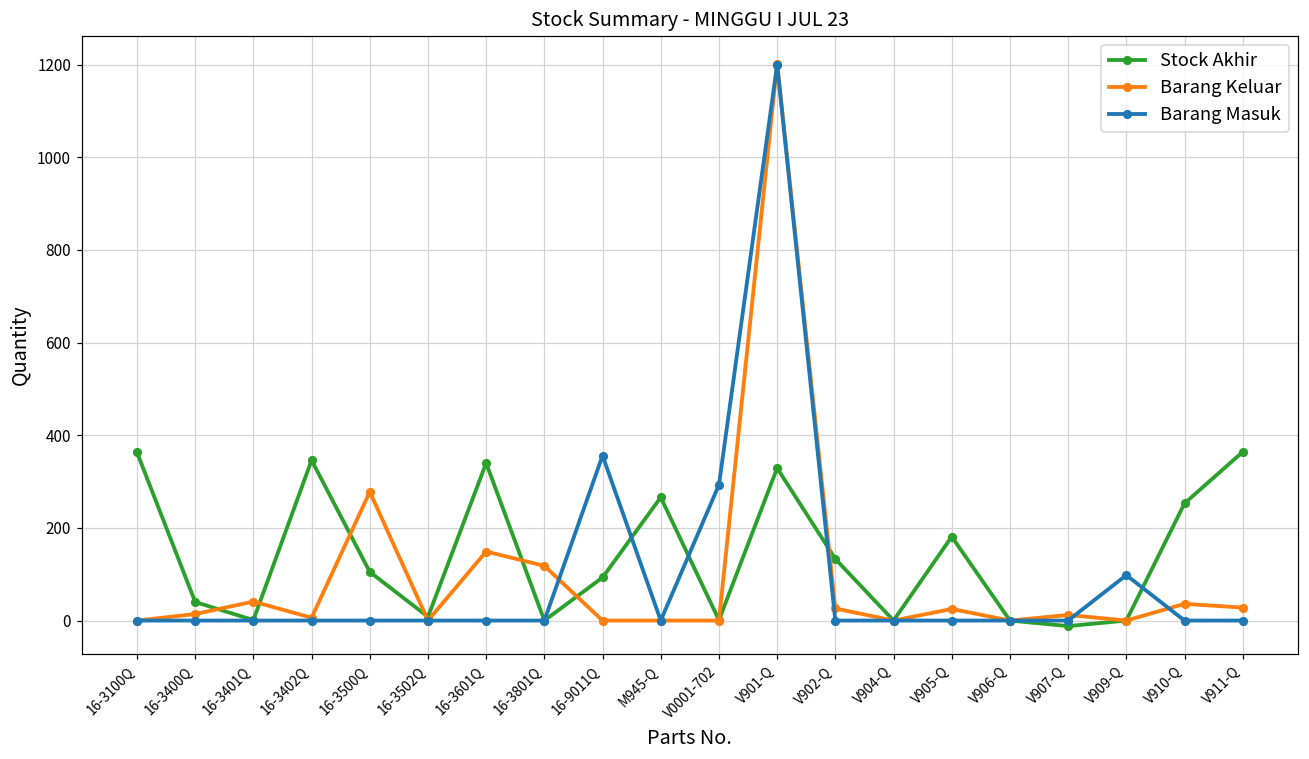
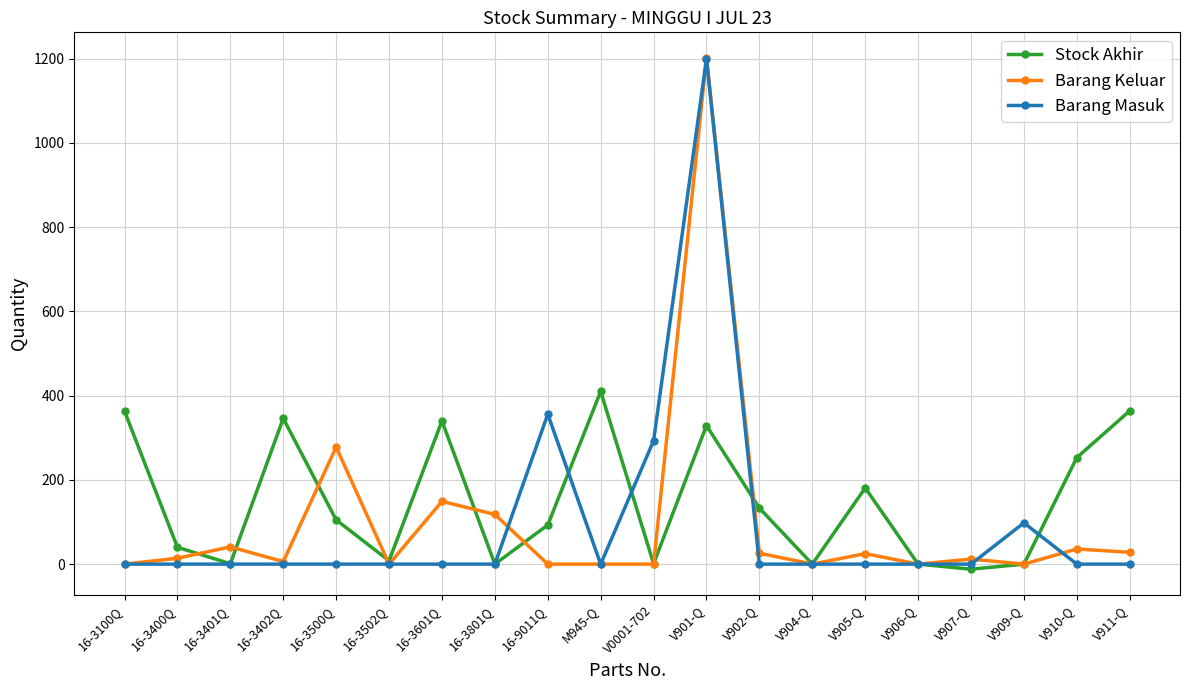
  {
    "Stock Akhir": {
      "16-3100Q": 360,
      "16-3400Q": 40,
      "16-3402Q": 350,
      "16-3500Q": 110,
      "16-3502Q": 10,
      "16-3601Q": 340,
      "16-9011Q": 90,
-     "M945-Q": 270,
+     "M945-Q": 410,
      "V901-Q": 330,
      "V902-Q": 130,
      "V905-Q": 180,
      "V907-Q": -10,
      "V910-Q": 250,
      "V911-Q": 360
    },
    "Barang Keluar": {
      "16-3400Q": 10,
      "16-3401Q": 40,
      "16-3500Q": 280,
      "16-3601Q": 150,
      "16-3801Q": 120,
      "16-9011Q": 0,
      "V902-Q": 30,
      "V905-Q": 30,
      "V907-Q": 10,
      "V910-Q": 40,
      "V911-Q": 30
    },
    "Barang Masuk": {
      "16-3400Q": 0,
      "16-3500Q": 0,
      "16-3601Q": 0,
      "16-9011Q": 360,
      "V0001-702": 290,
      "V902-Q": 0,
      "V905-Q": 0,
      "V907-Q": 0,
      "V909-Q": 100,
      "V910-Q": 0,
      "V911-Q": 0
    }
  }
